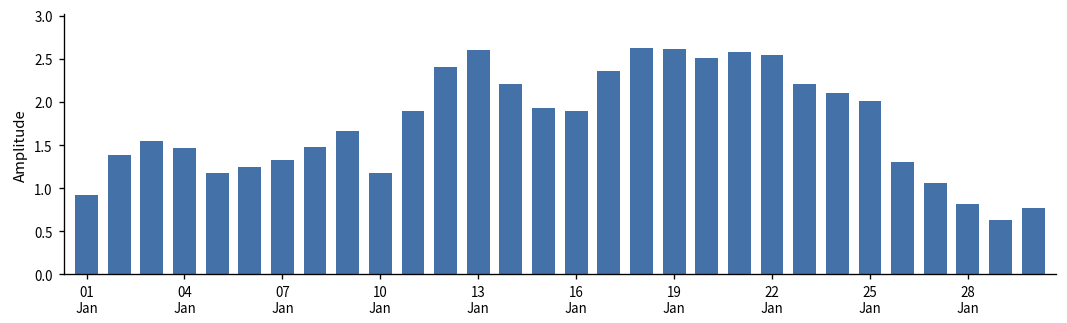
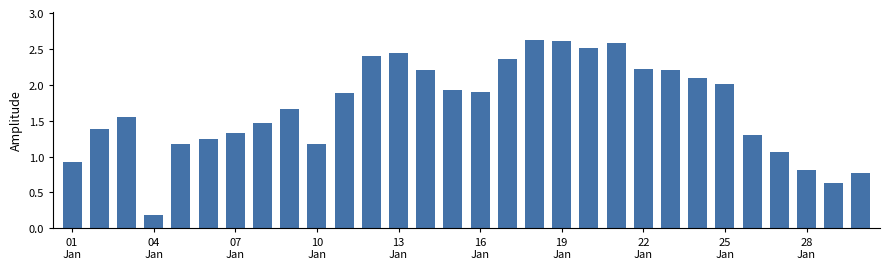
  {
    "01 Jan": 0.9,
-   "04 Jan": 1.5,
+   "04 Jan": 0.2,
    "07 Jan": 1.3,
    "10 Jan": 1.2,
-   "13 Jan": 2.6,
+   "13 Jan": 2.4,
    "16 Jan": 1.9,
    "19 Jan": 2.6,
-   "22 Jan": 2.5,
+   "22 Jan": 2.2,
    "25 Jan": 2.0,
    "28 Jan": 0.8
  }
